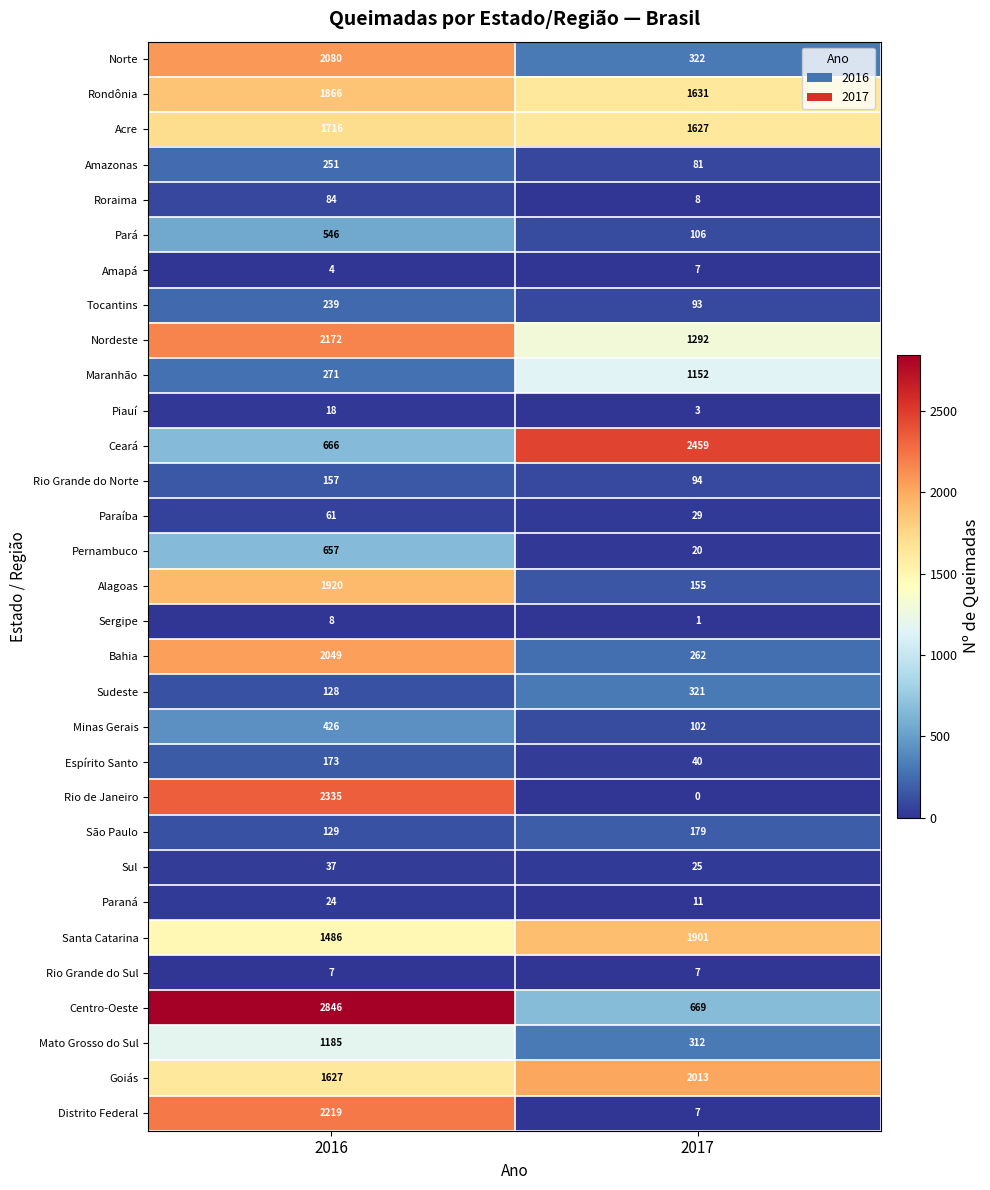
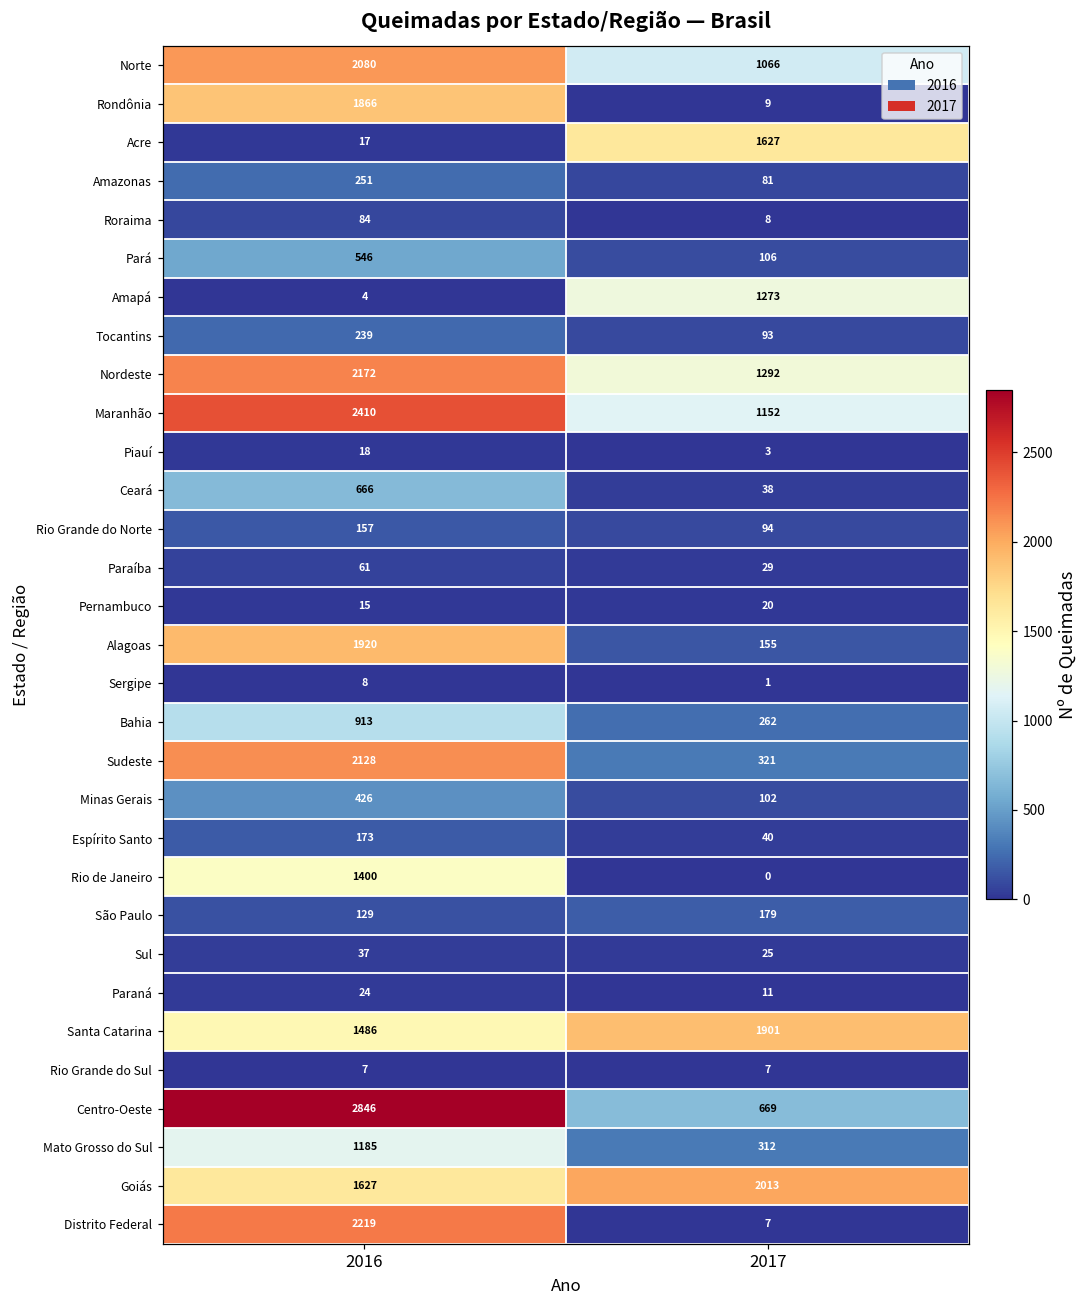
  {
    "Norte": {
      "2016": 2080,
-     "2017": 322
+     "2017": 1066
    },
    "Rondônia": {
      "2016": 1866,
-     "2017": 1631
+     "2017": 9
    },
    "Acre": {
-     "2016": 1716,
+     "2016": 17,
      "2017": 1627
    },
    "Amazonas": {
      "2016": 251,
      "2017": 81
    },
    "Roraima": {
      "2016": 84,
      "2017": 8
    },
    "Pará": {
      "2016": 546,
      "2017": 106
    },
    "Amapá": {
      "2016": 4,
-     "2017": 7
+     "2017": 1273
    },
    "Tocantins": {
      "2016": 239,
      "2017": 93
    },
    "Nordeste": {
      "2016": 2172,
      "2017": 1292
    },
    "Maranhão": {
-     "2016": 271,
+     "2016": 2410,
      "2017": 1152
    },
    "Piauí": {
      "2016": 18,
      "2017": 3
    },
    "Ceará": {
      "2016": 666,
-     "2017": 2459
+     "2017": 38
    },
    "Rio Grande do Norte": {
      "2016": 157,
      "2017": 94
    },
    "Paraíba": {
      "2016": 61,
      "2017": 29
    },
    "Pernambuco": {
-     "2016": 657,
+     "2016": 15,
      "2017": 20
    },
    "Alagoas": {
      "2016": 1920,
      "2017": 155
    },
    "Sergipe": {
      "2016": 8,
      "2017": 1
    },
    "Bahia": {
-     "2016": 2049,
+     "2016": 913,
      "2017": 262
    },
    "Sudeste": {
-     "2016": 128,
+     "2016": 2128,
      "2017": 321
    },
    "Minas Gerais": {
      "2016": 426,
      "2017": 102
    },
    "Espírito Santo": {
      "2016": 173,
      "2017": 40
    },
    "Rio de Janeiro": {
-     "2016": 2335,
+     "2016": 1400,
      "2017": 0
    },
    "São Paulo": {
      "2016": 129,
      "2017": 179
    },
    "Sul": {
      "2016": 37,
      "2017": 25
    },
    "Paraná": {
      "2016": 24,
      "2017": 11
    },
    "Santa Catarina": {
      "2016": 1486,
      "2017": 1901
    },
    "Rio Grande do Sul": {
      "2016": 7,
      "2017": 7
    },
    "Centro-Oeste": {
      "2016": 2846,
      "2017": 669
    },
    "Mato Grosso do Sul": {
      "2016": 1185,
      "2017": 312
    },
    "Goiás": {
      "2016": 1627,
      "2017": 2013
    },
    "Distrito Federal": {
      "2016": 2219,
      "2017": 7
    }
  }
